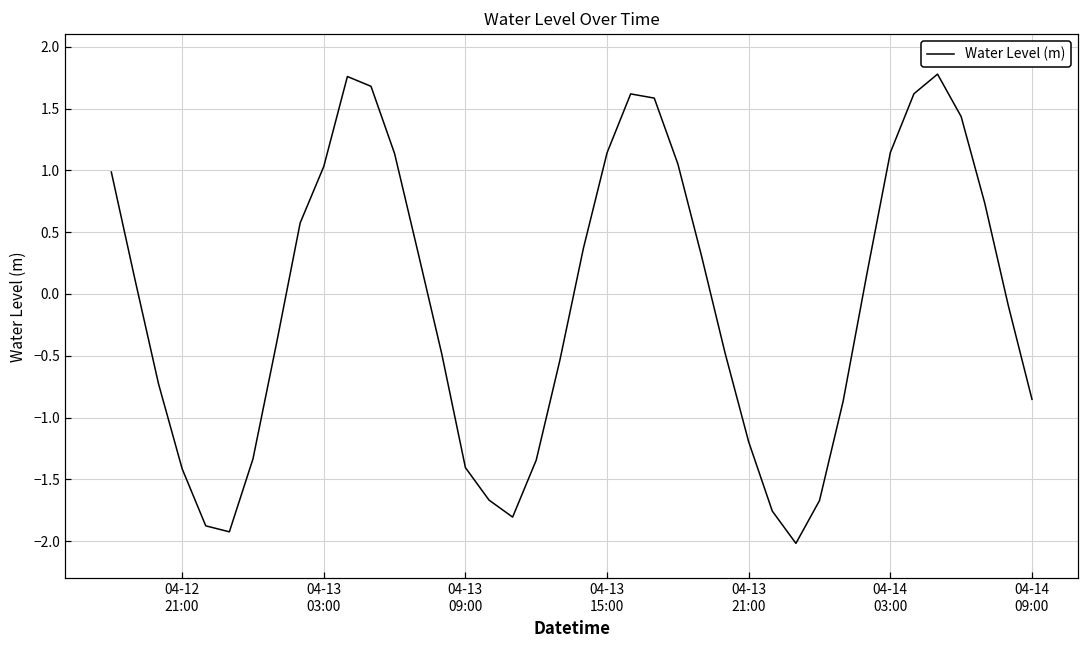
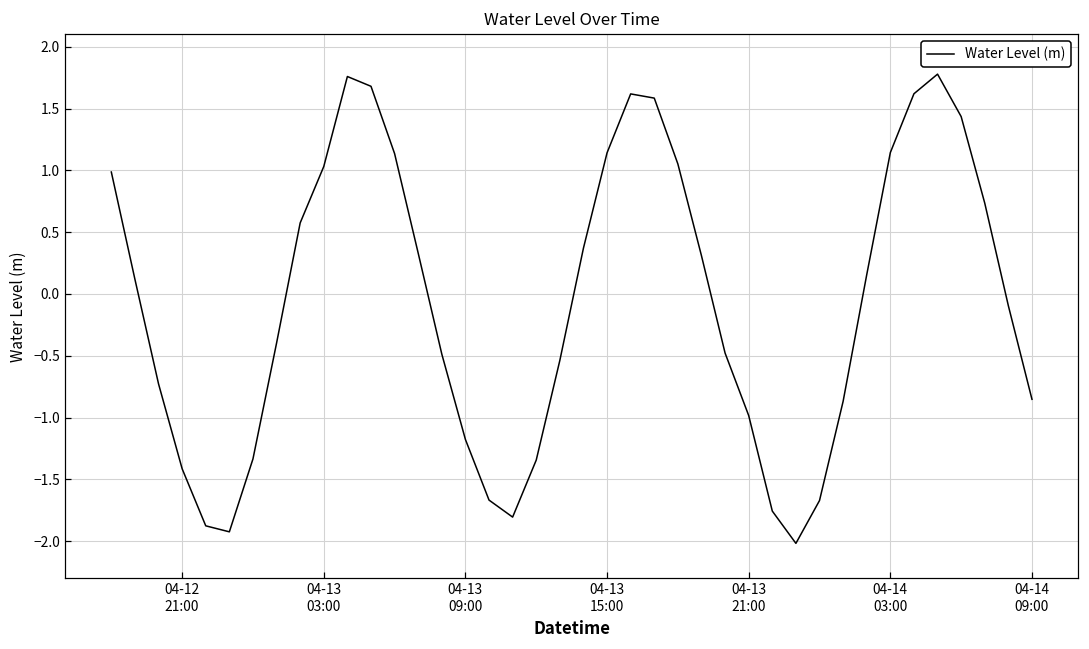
  {
    "04-12 21:00": -1.41,
    "04-13 03:00": 1.03,
-   "04-13 09:00": -1.41,
+   "04-13 09:00": -1.18,
    "04-13 15:00": 1.14,
-   "04-13 21:00": -1.20,
+   "04-13 21:00": -0.98,
    "04-14 03:00": 1.14,
    "04-14 09:00": -0.85
  }
